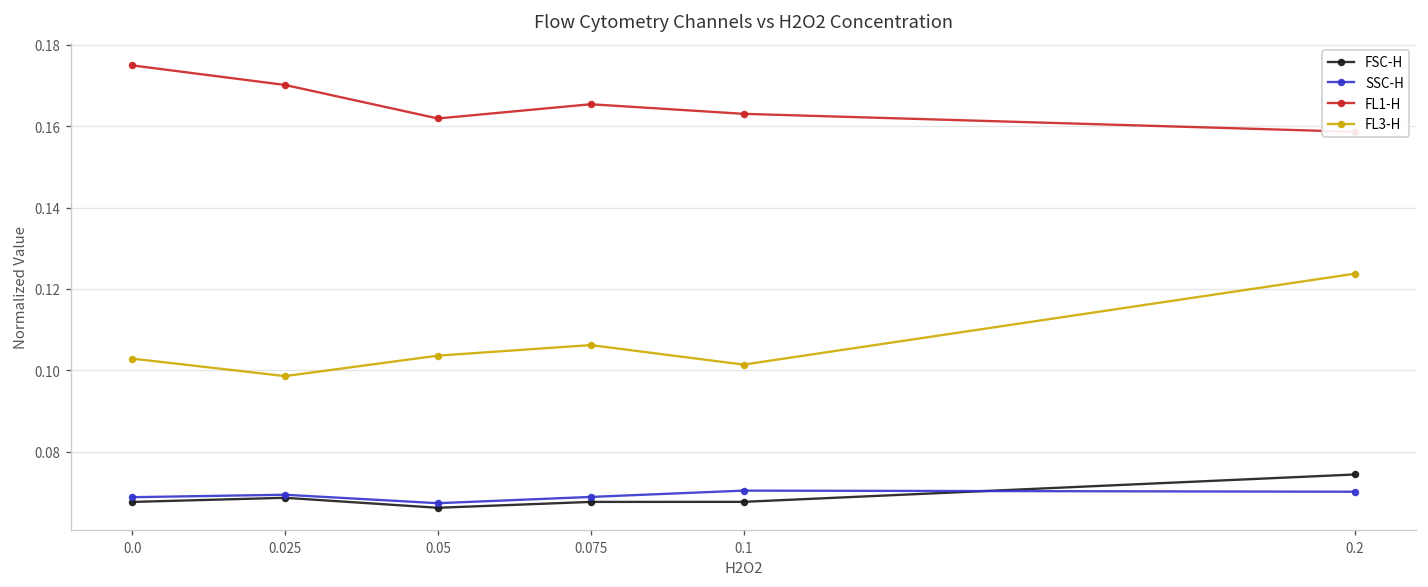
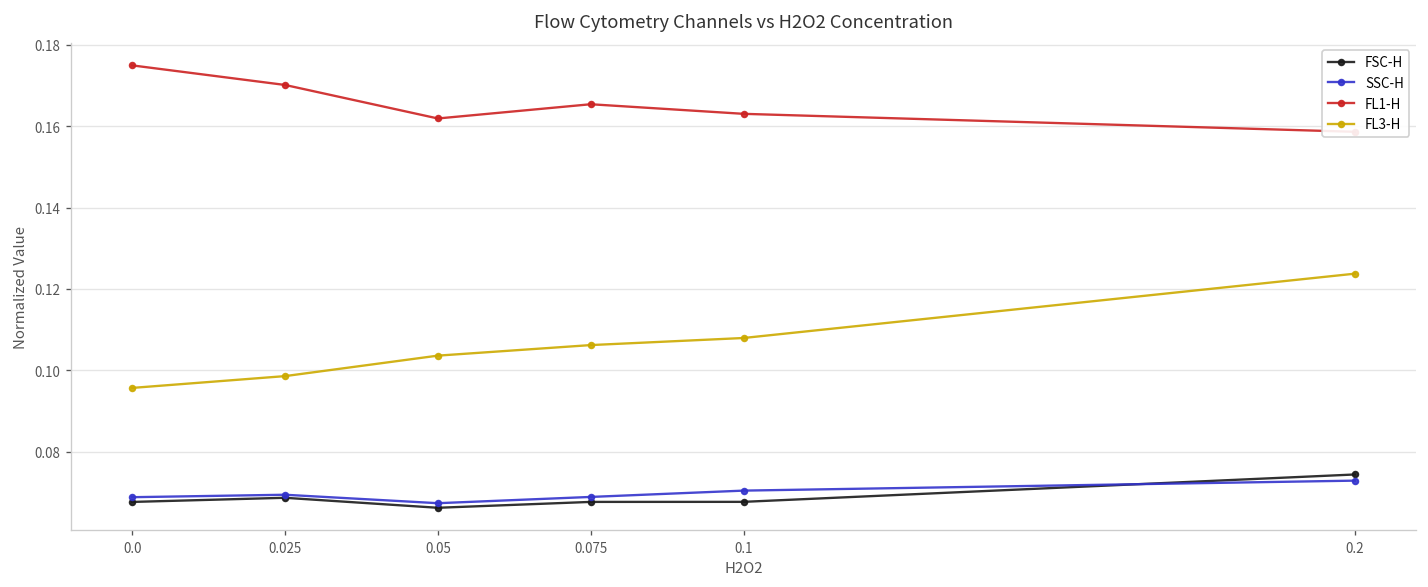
  {
    "FSC-H": {
      "0.0": 0.068,
      "0.025": 0.069,
      "0.05": 0.066,
      "0.075": 0.068,
      "0.1": 0.068,
      "0.2": 0.074
    },
    "SSC-H": {
      "0.0": 0.069,
      "0.025": 0.069,
      "0.05": 0.067,
      "0.075": 0.069,
      "0.1": 0.070,
-     "0.2": 0.070
+     "0.2": 0.073
    },
    "FL1-H": {
      "0.0": 0.175,
      "0.025": 0.170,
      "0.05": 0.162,
      "0.075": 0.165,
      "0.1": 0.163,
      "0.2": 0.159
    },
    "FL3-H": {
-     "0.0": 0.103,
+     "0.0": 0.096,
      "0.025": 0.099,
      "0.05": 0.104,
      "0.075": 0.106,
-     "0.1": 0.101,
+     "0.1": 0.108,
      "0.2": 0.124
    }
  }
